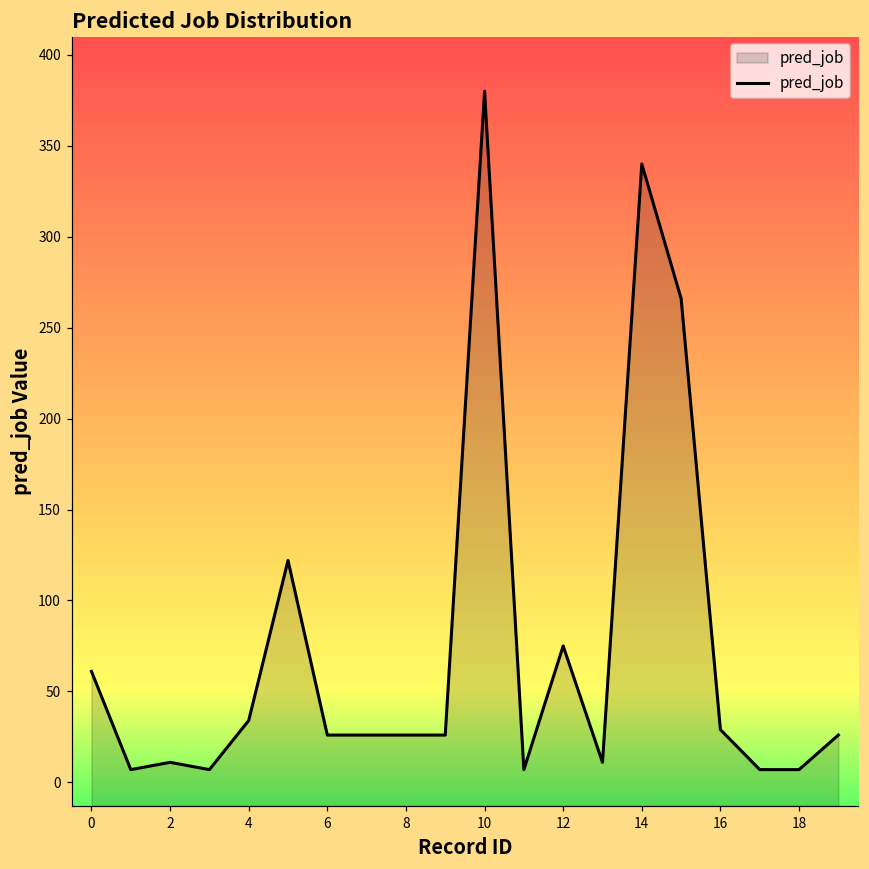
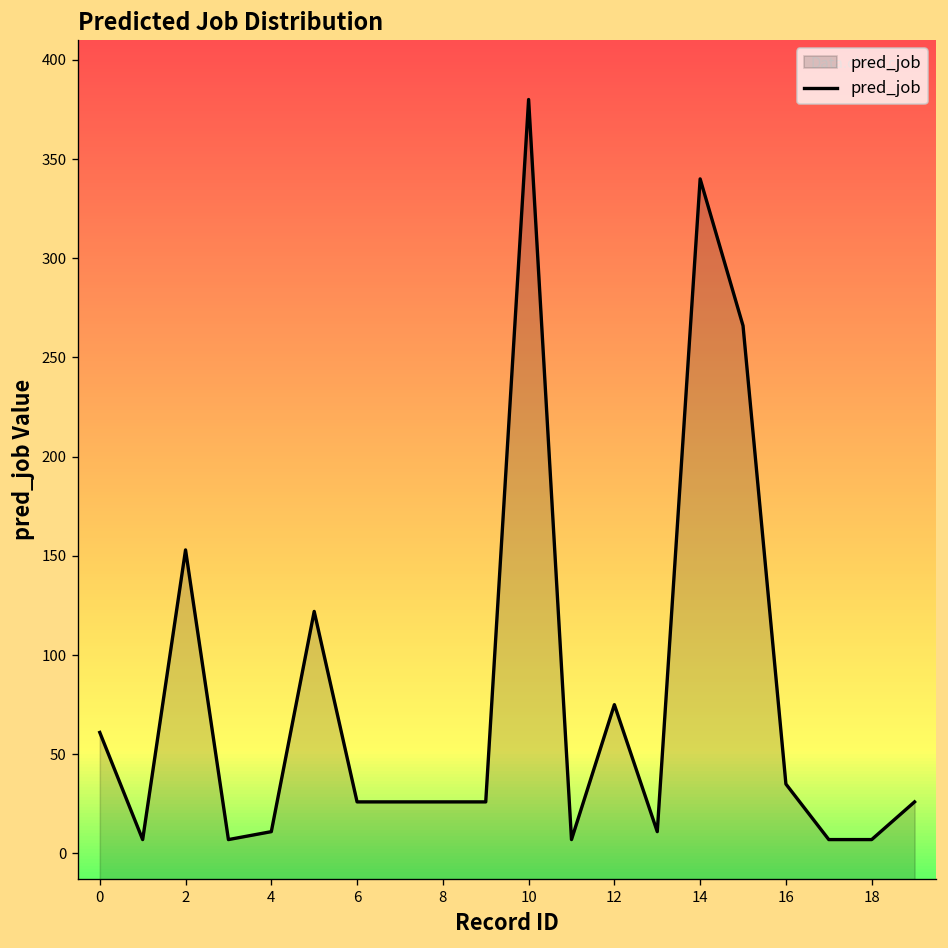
  {
    "0": 61,
-   "2": 11,
-   "4": 34,
+   "2": 153,
+   "4": 11,
    "6": 26,
    "8": 26,
    "10": 380,
    "12": 75,
    "14": 340,
-   "16": 29,
+   "16": 35,
    "18": 7
  }
